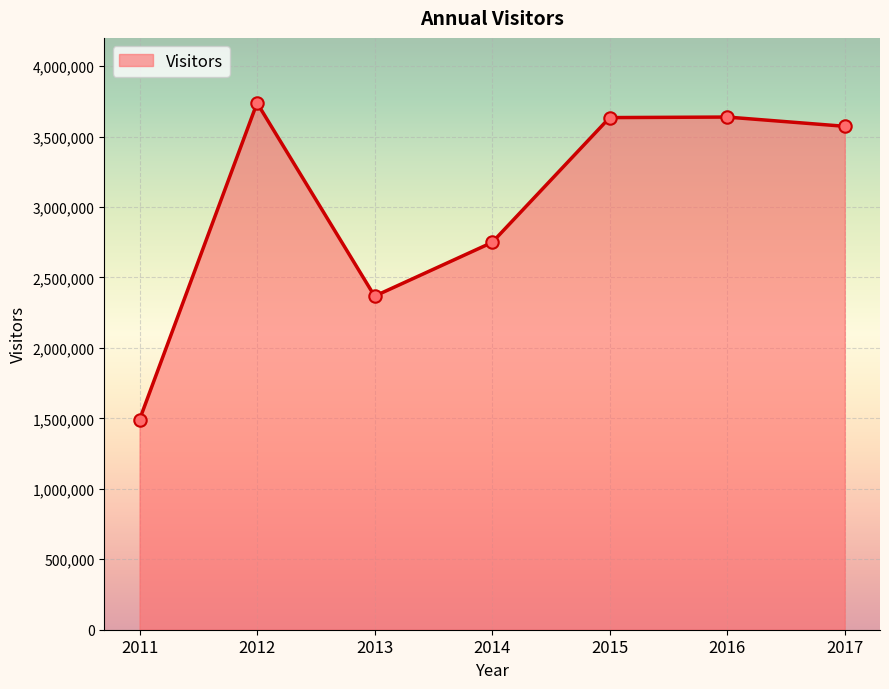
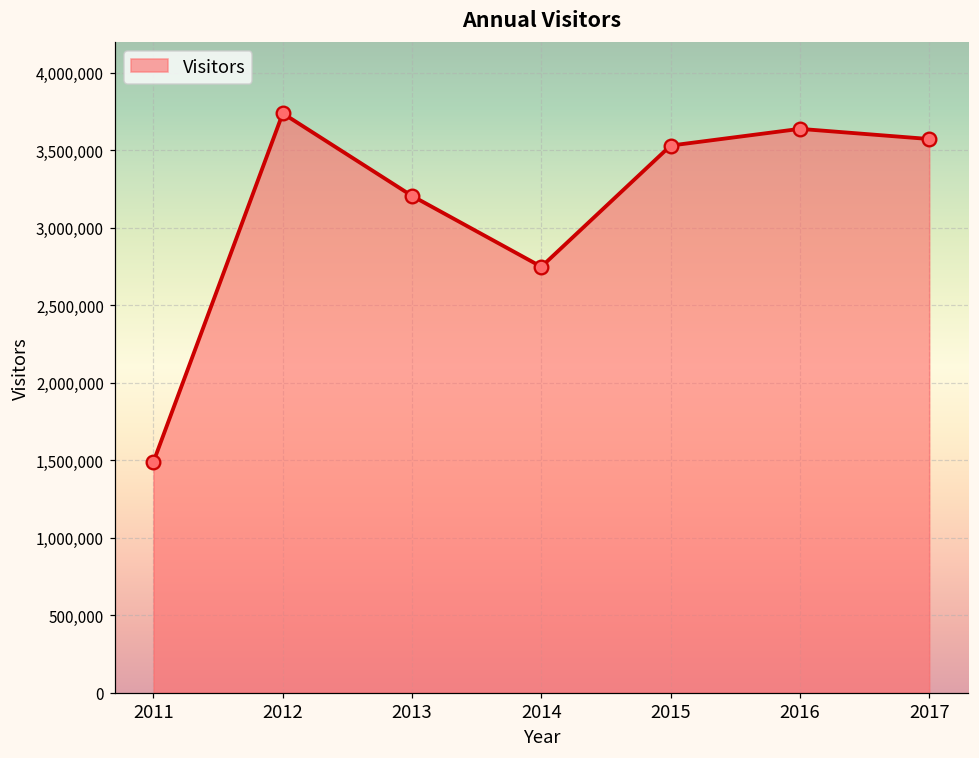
  {
    "2011": "1,490,000",
    "2012": "3,740,000",
-   "2013": "2,370,000",
+   "2013": "3,210,000",
    "2014": "2,750,000",
-   "2015": "3,630,000",
+   "2015": "3,530,000",
    "2016": "3,640,000",
    "2017": "3,570,000"
  }
